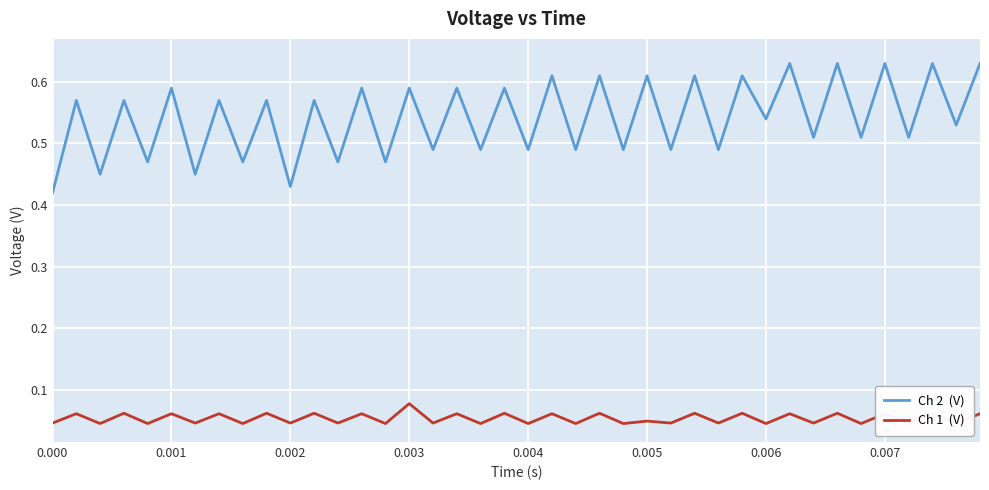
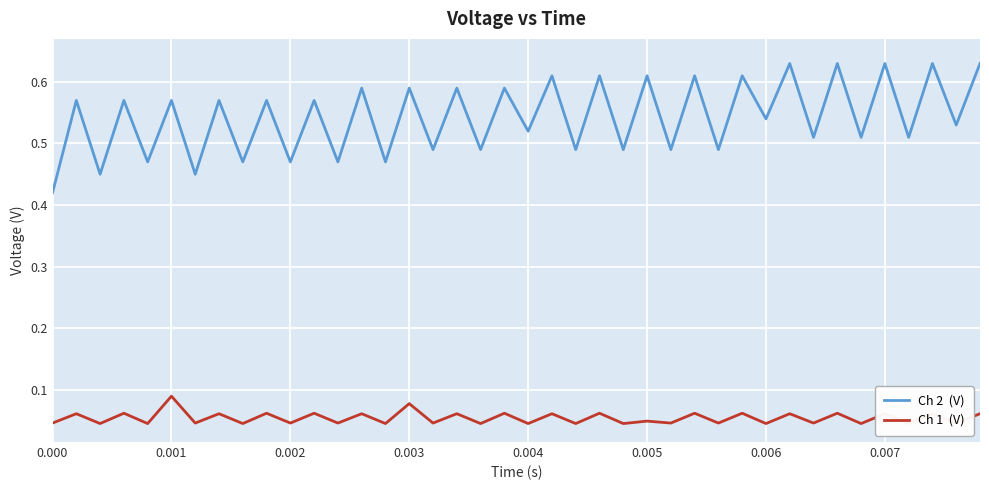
  {
    "Ch 2 (V)": {
      "0.000": 0.42,
-     "0.001": 0.59,
-     "0.002": 0.43,
+     "0.001": 0.57,
+     "0.002": 0.47,
      "0.003": 0.59,
-     "0.004": 0.49,
+     "0.004": 0.52,
      "0.005": 0.61,
      "0.006": 0.54,
      "0.007": 0.63
    },
    "Ch 1 (V)": {
      "0.000": 0.05,
-     "0.001": 0.06,
+     "0.001": 0.09,
      "0.002": 0.05,
      "0.003": 0.08,
      "0.004": 0.04,
      "0.005": 0.05,
      "0.006": 0.04
    }
  }
